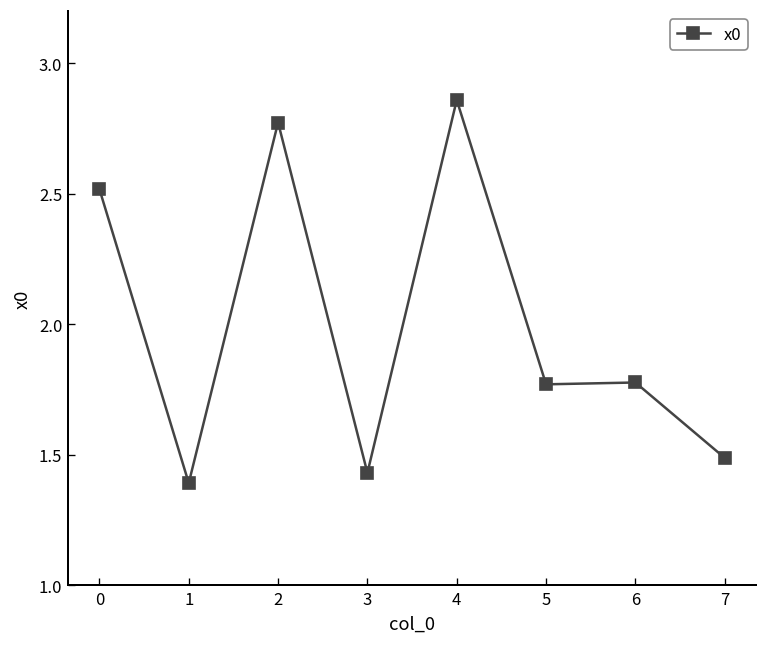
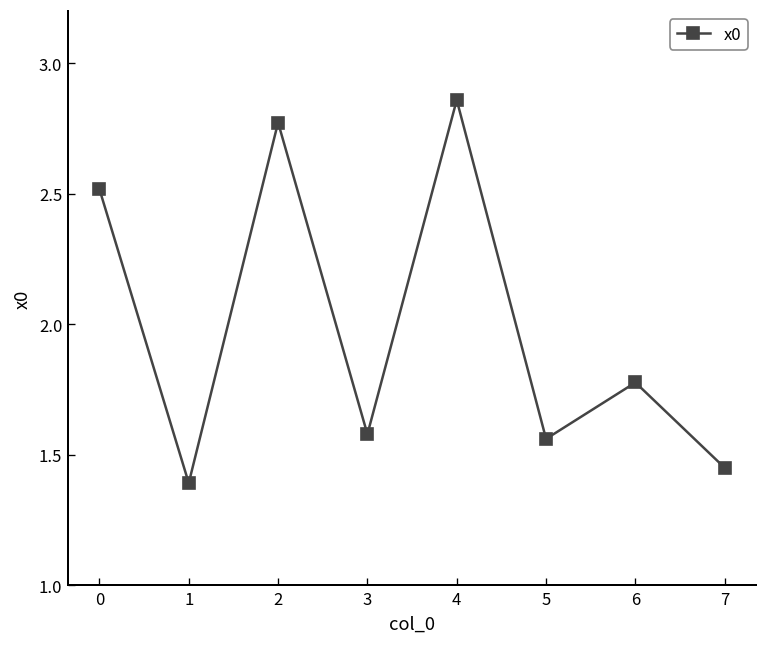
  {
    "0": 2.52,
    "1": 1.39,
    "2": 2.77,
-   "3": 1.43,
+   "3": 1.58,
    "4": 2.86,
-   "5": 1.77,
+   "5": 1.56,
    "6": 1.78,
-   "7": 1.49
+   "7": 1.45
  }
